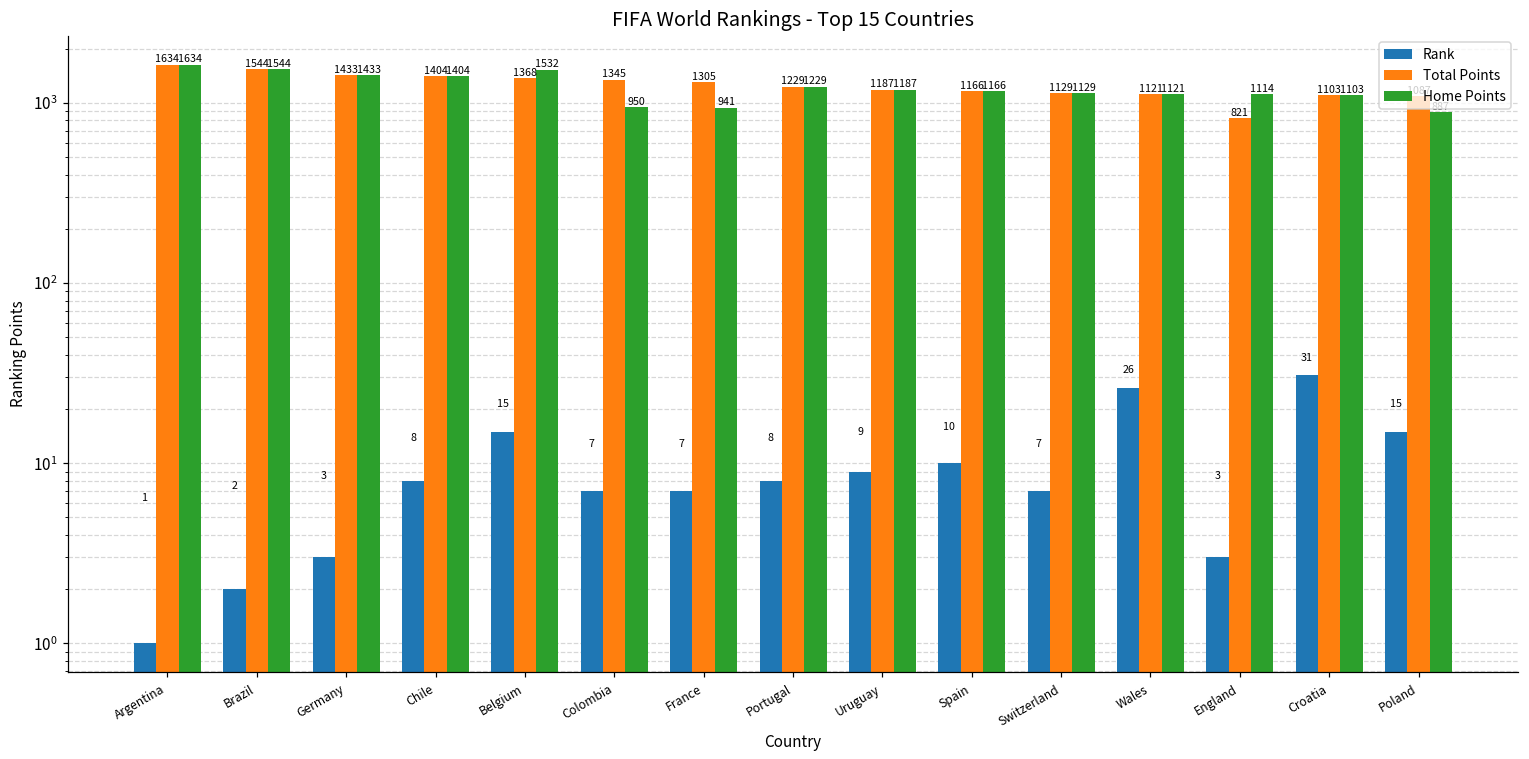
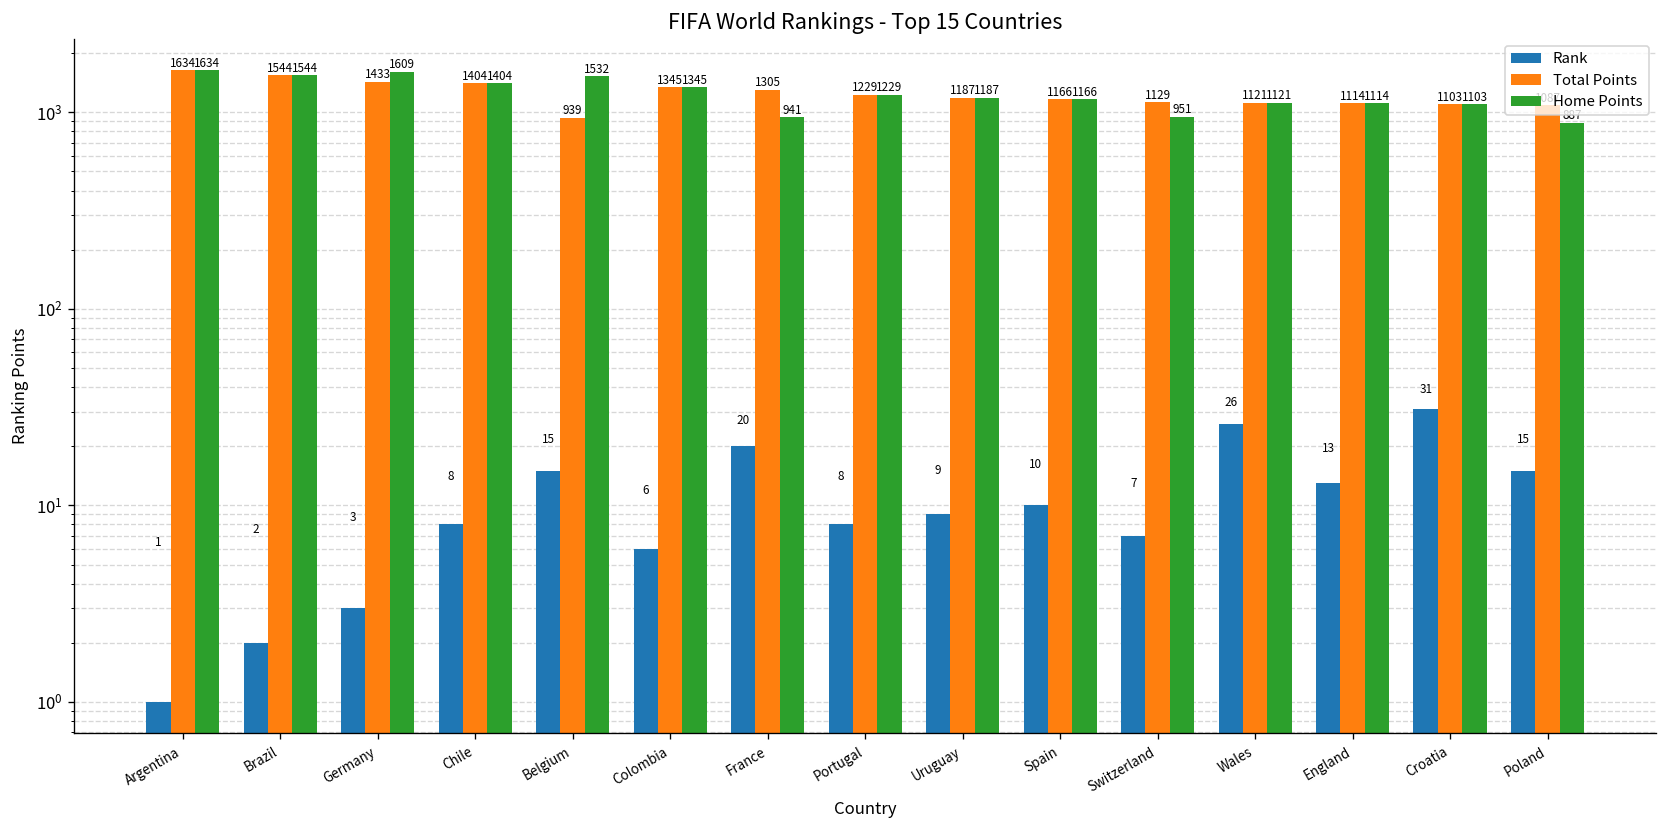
  {
    "Rank": {
      "Belgium": 15,
-     "Colombia": 7,
-     "France": 7,
+     "Colombia": 6,
+     "France": 20,
      "Wales": 26,
-     "England": 3,
+     "England": 13,
      "Croatia": 31,
      "Poland": 15
    },
    "Total Points": {
      "Argentina": 1634,
      "Brazil": 1544,
      "Germany": 1433,
      "Chile": 1404,
-     "Belgium": 1368,
+     "Belgium": 939,
      "Colombia": 1345,
      "France": 1305,
      "Portugal": 1229,
      "Uruguay": 1187,
      "Spain": 1166,
      "Switzerland": 1129,
      "Wales": 1121,
-     "England": 821,
+     "England": 1114,
      "Croatia": 1103
    },
    "Home Points": {
      "Argentina": 1634,
      "Brazil": 1544,
-     "Germany": 1433,
+     "Germany": 1609,
      "Chile": 1404,
      "Belgium": 1532,
-     "Colombia": 950,
+     "Colombia": 1345,
      "France": 941,
      "Portugal": 1229,
      "Uruguay": 1187,
      "Spain": 1166,
-     "Switzerland": 1129,
+     "Switzerland": 951,
      "Wales": 1121,
      "England": 1114,
      "Croatia": 1103
    }
  }
